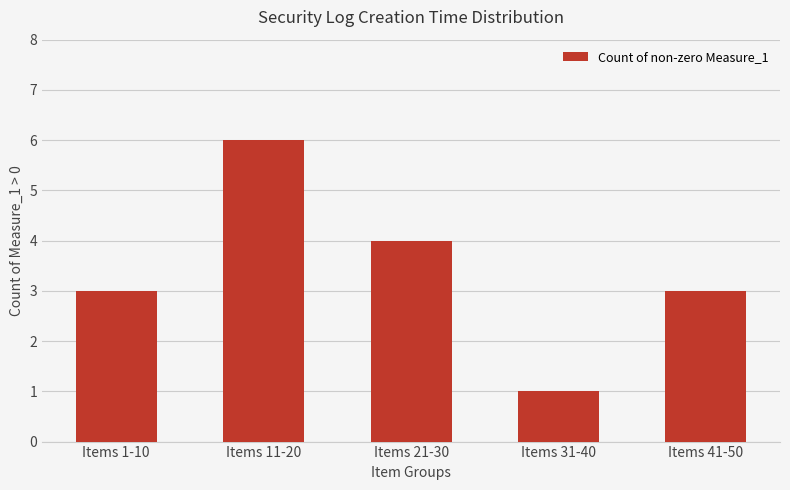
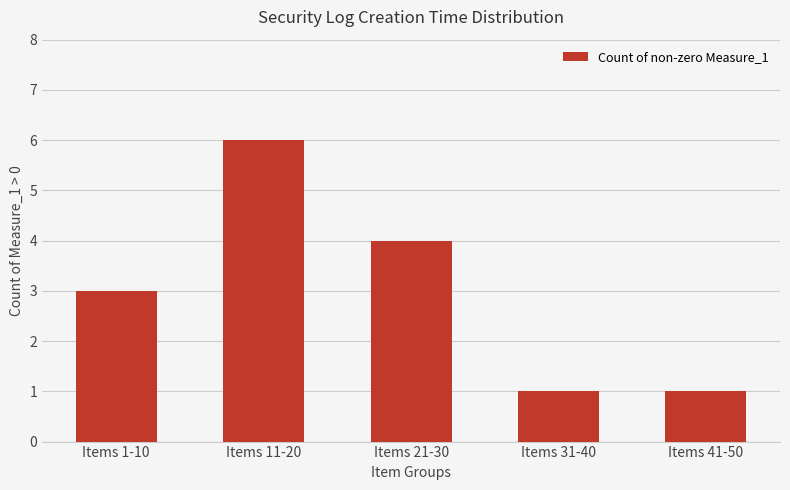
  {
    "Items 1-10": 3,
    "Items 11-20": 6,
    "Items 21-30": 4,
    "Items 31-40": 1,
-   "Items 41-50": 3
+   "Items 41-50": 1
  }
